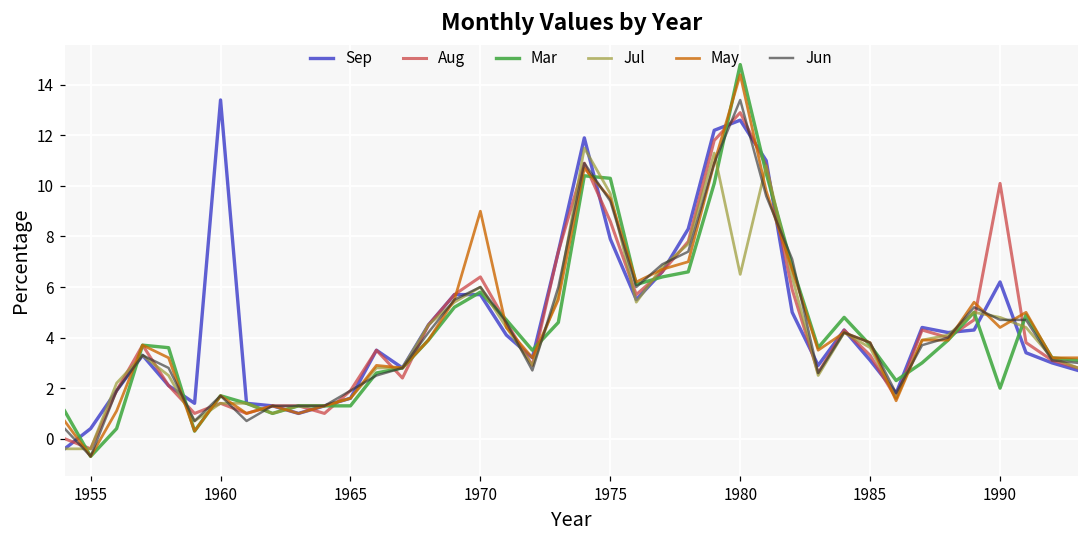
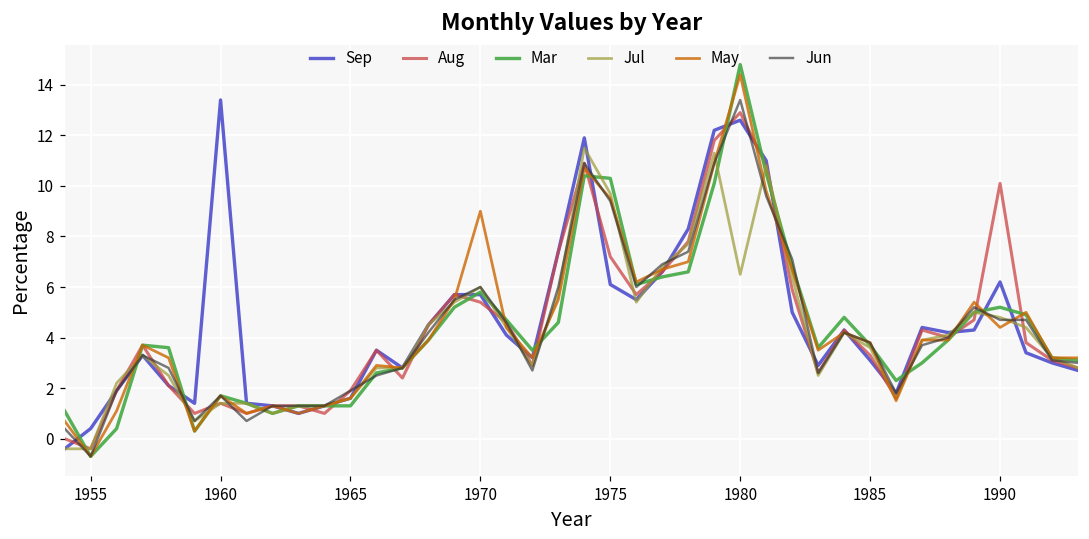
  {
    "Sep": {
      "1955": 0.4,
      "1960": 13.4,
-     "1975": 7.9,
+     "1975": 6.1,
      "1980": 12.6,
      "1985": 3.1,
      "1990": 6.2
    },
    "Aug": {
-     "1970": 6.4,
-     "1975": 8.6,
+     "1970": 5.4,
+     "1975": 7.2,
      "1980": 12.9,
      "1985": 3.3,
      "1990": 10.1
    },
    "Mar": {
      "1965": 1.3,
      "1975": 10.3,
      "1980": 14.8,
-     "1990": 2.0
+     "1990": 5.2
    },
    "Jul": {
      "1975": 9.7,
      "1980": 6.5
    },
    "May": {
      "1970": 9.0,
      "1980": 14.4,
      "1990": 4.4
    },
    "Jun": {
      "1980": 13.4
    }
  }
